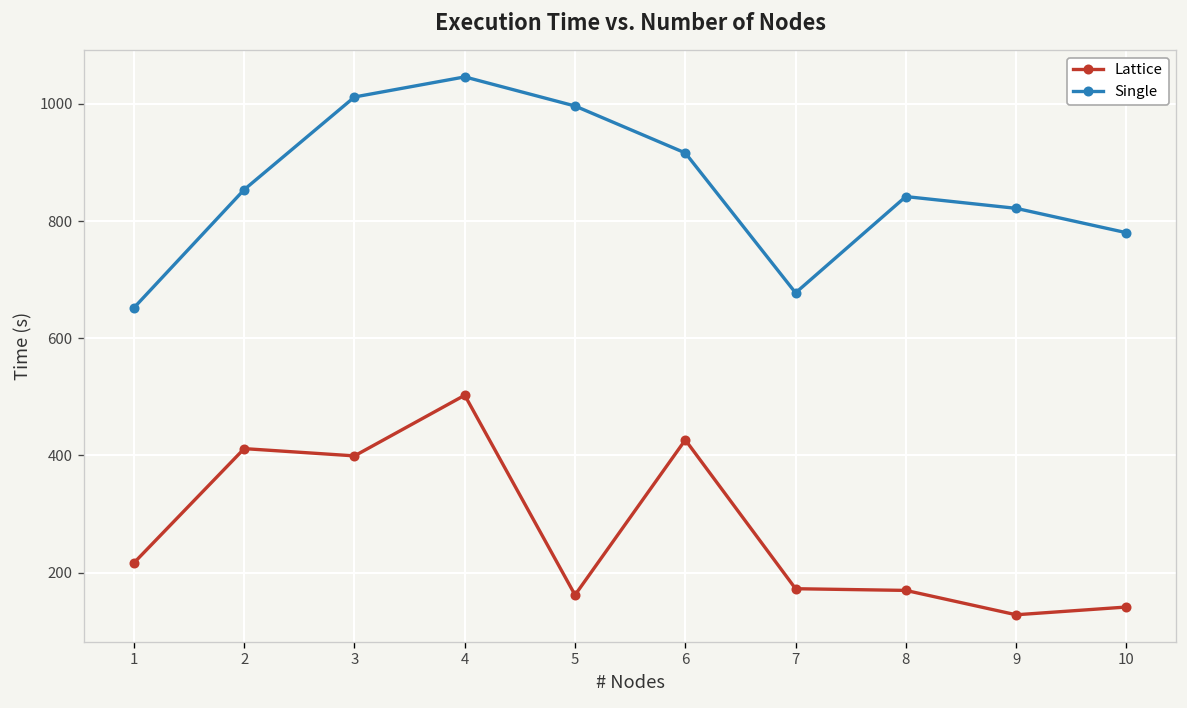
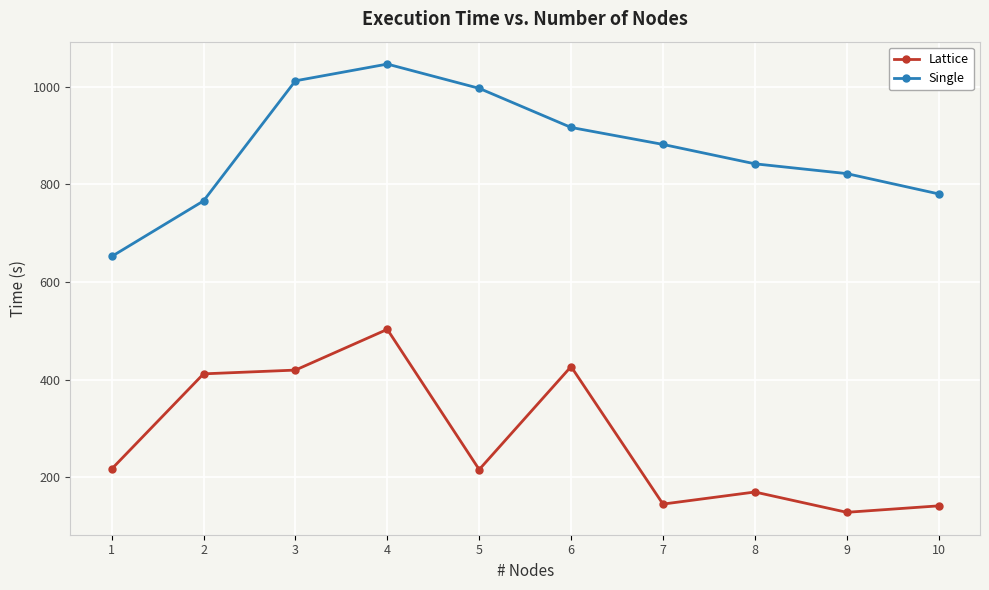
  {
    "Lattice": {
      "1": 220,
      "2": 410,
-     "3": 400,
+     "3": 420,
      "4": 500,
-     "5": 160,
+     "5": 220,
      "6": 430,
-     "7": 170,
+     "7": 140,
      "8": 170,
      "9": 130,
      "10": 140
    },
    "Single": {
      "1": 650,
-     "2": 850,
+     "2": 770,
      "3": 1010,
      "4": 1050,
      "5": 1000,
      "6": 920,
-     "7": 680,
+     "7": 880,
      "8": 840,
      "9": 820,
      "10": 780
    }
  }
